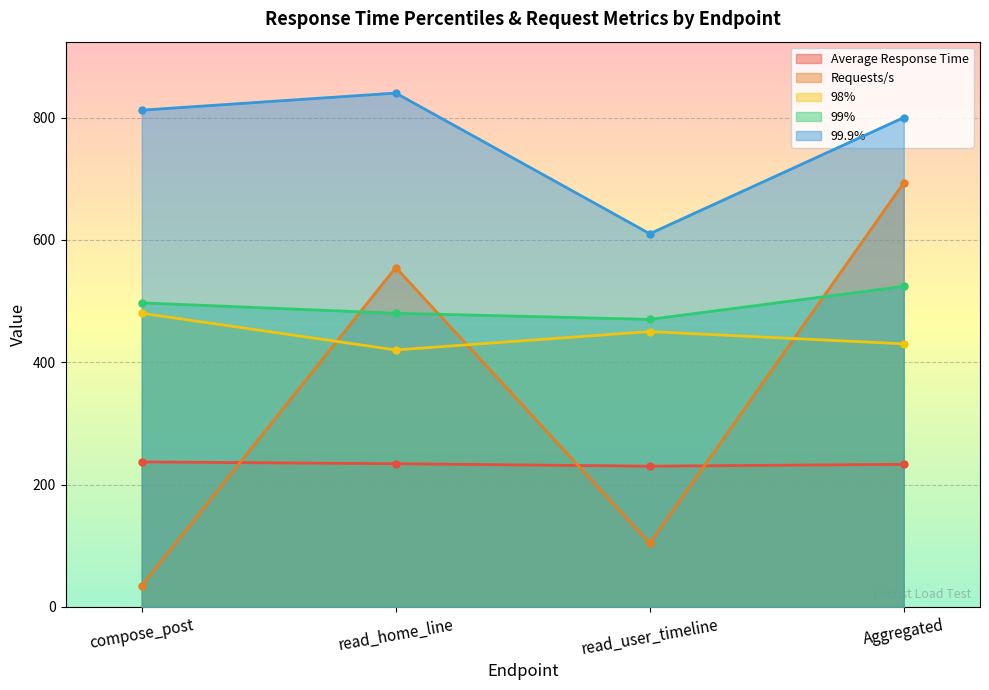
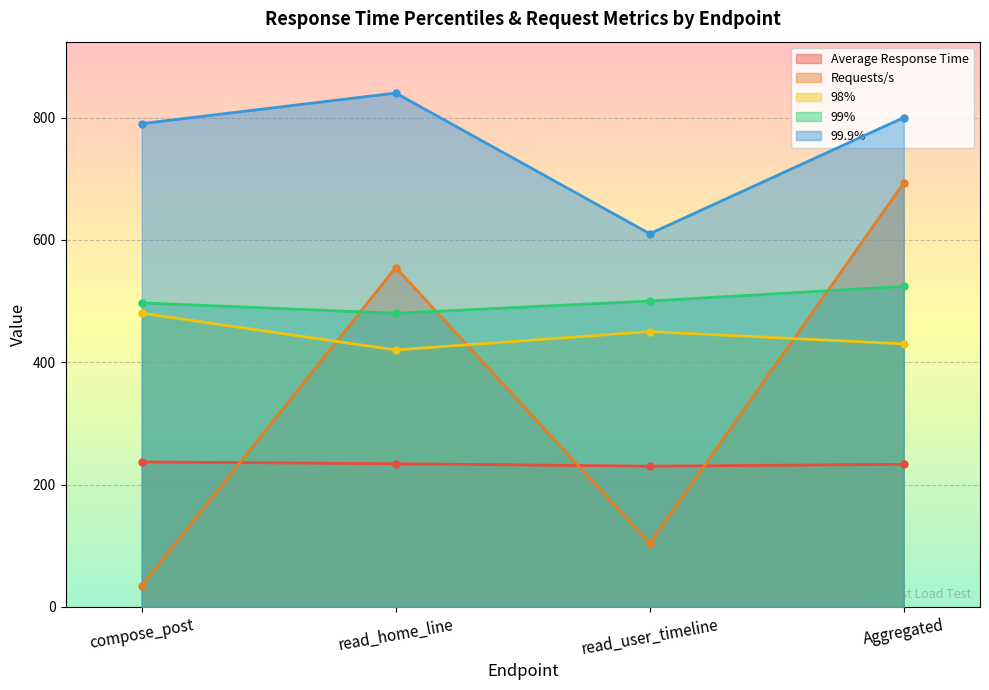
  {
    "99%": {
      "compose_post": 500,
      "read_home_line": 480,
-     "read_user_timeline": 470,
+     "read_user_timeline": 500,
      "Aggregated": 520
    },
    "99.9%": {
-     "compose_post": 810,
+     "compose_post": 790,
      "read_home_line": 840,
      "read_user_timeline": 610
    }
  }
